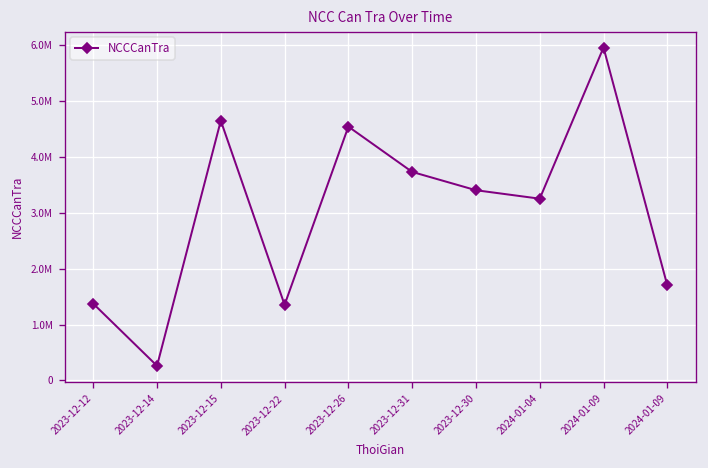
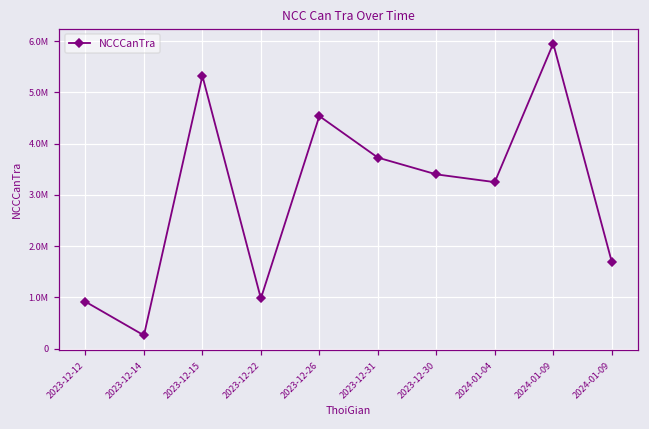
  {
-   "2023-12-12": 1400000,
+   "2023-12-12": 900000,
    "2023-12-14": 300000,
-   "2023-12-15": 4600000,
-   "2023-12-22": 1400000,
+   "2023-12-15": 5300000,
+   "2023-12-22": 1000000,
    "2023-12-26": 4500000,
    "2023-12-31": 3700000,
    "2023-12-30": 3400000,
    "2024-01-04": 3200000
  }
